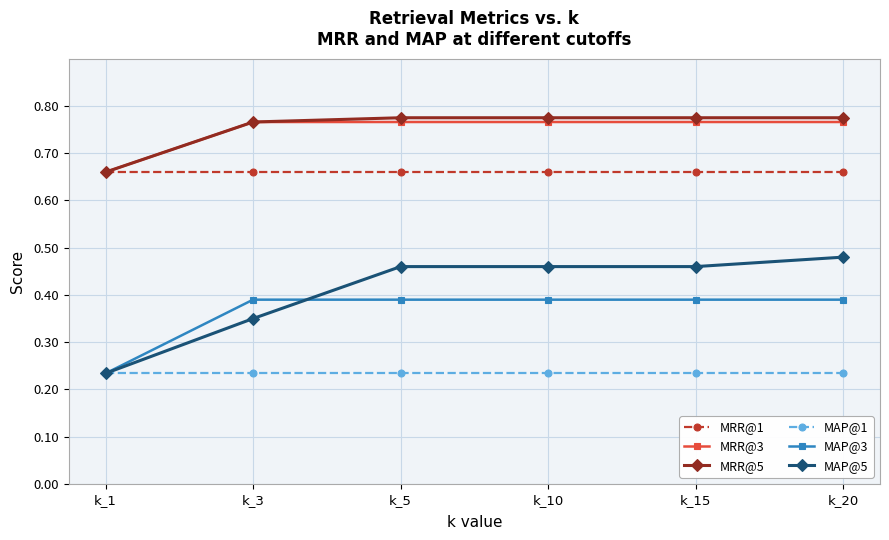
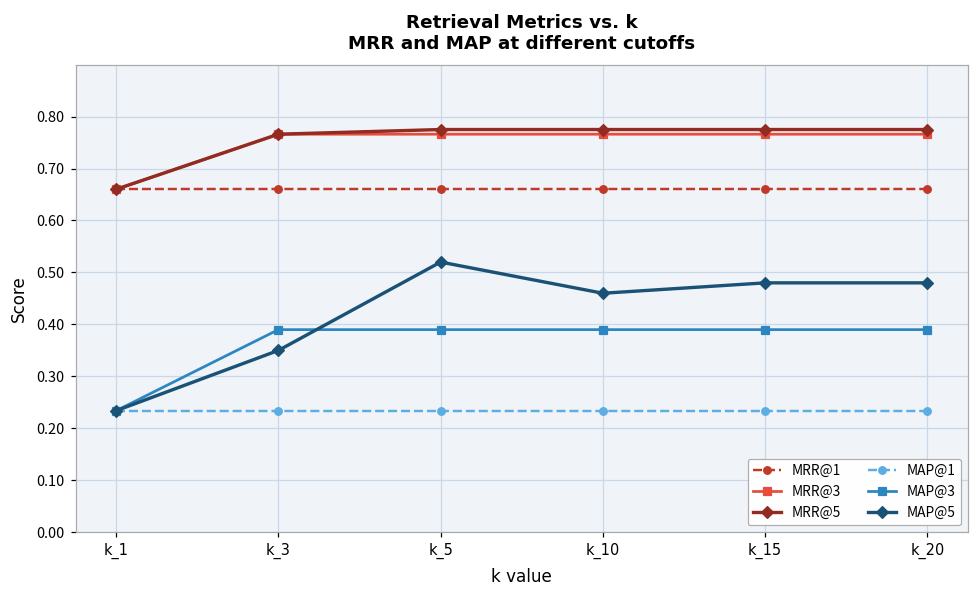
  {
    "MAP@1": {
      "k_3": 0.23,
      "k_5": 0.23,
      "k_10": 0.23,
      "k_15": 0.23,
      "k_20": 0.23
    },
    "MAP@3": {
      "k_3": 0.39,
      "k_5": 0.39,
      "k_10": 0.39,
      "k_15": 0.39,
      "k_20": 0.39
    },
    "MAP@5": {
      "k_3": 0.35,
-     "k_5": 0.46,
+     "k_5": 0.52,
      "k_10": 0.46,
-     "k_15": 0.46,
+     "k_15": 0.48,
      "k_20": 0.48
    }
  }
